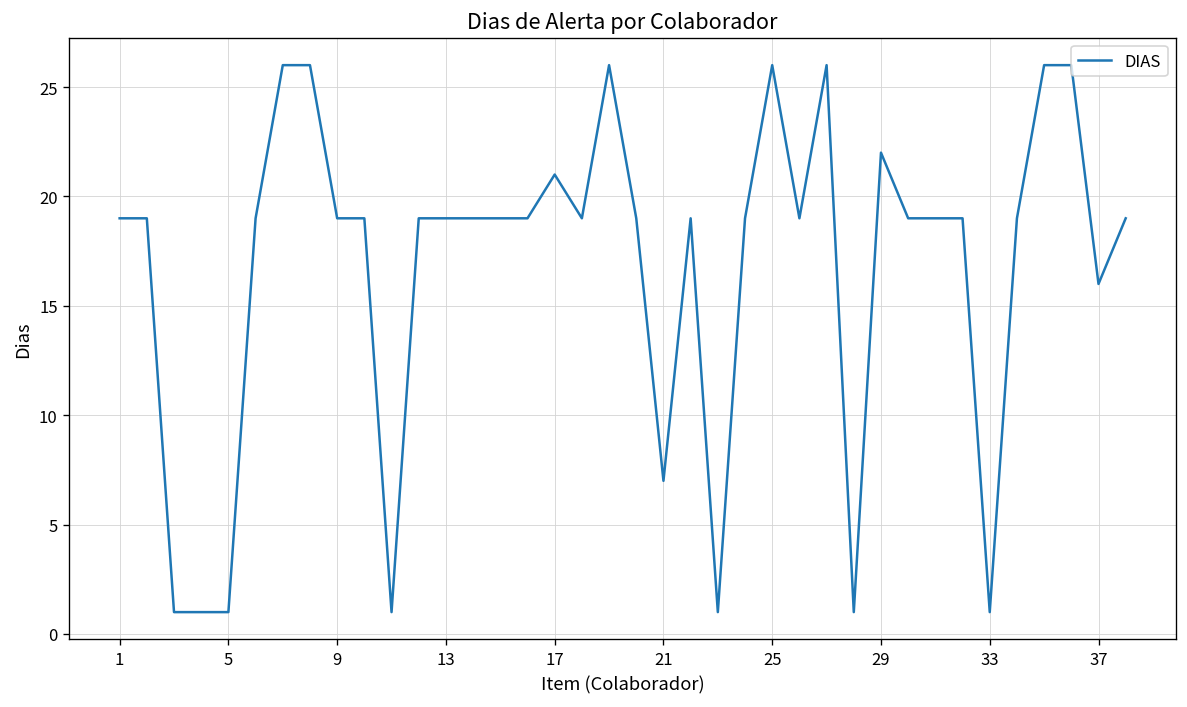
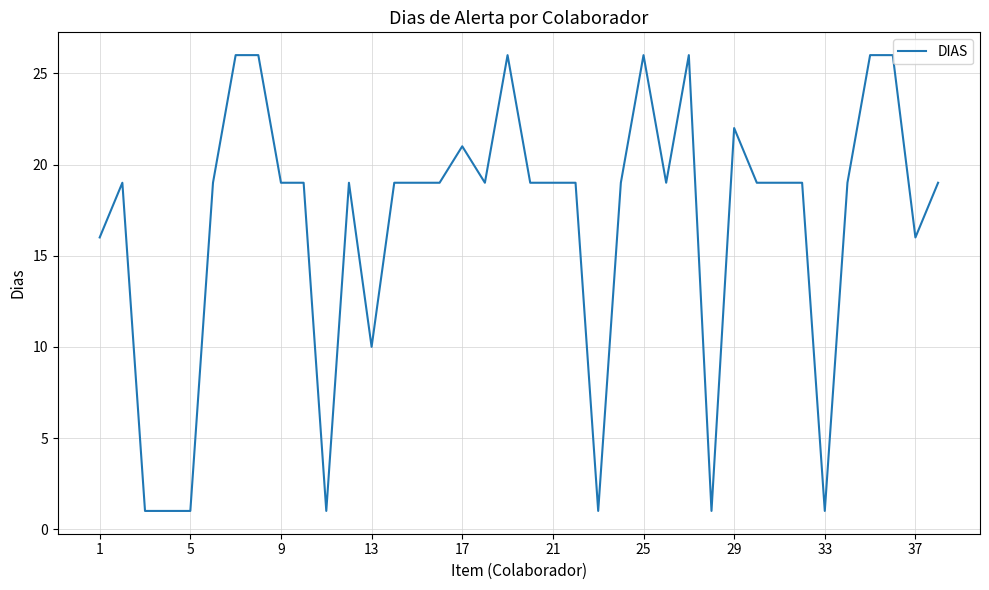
  {
-   "1": 19,
+   "1": 16,
    "5": 1,
    "9": 19,
-   "13": 19,
+   "13": 10,
    "17": 21,
-   "21": 7,
+   "21": 19,
    "25": 26,
    "29": 22,
    "33": 1,
    "37": 16
  }
